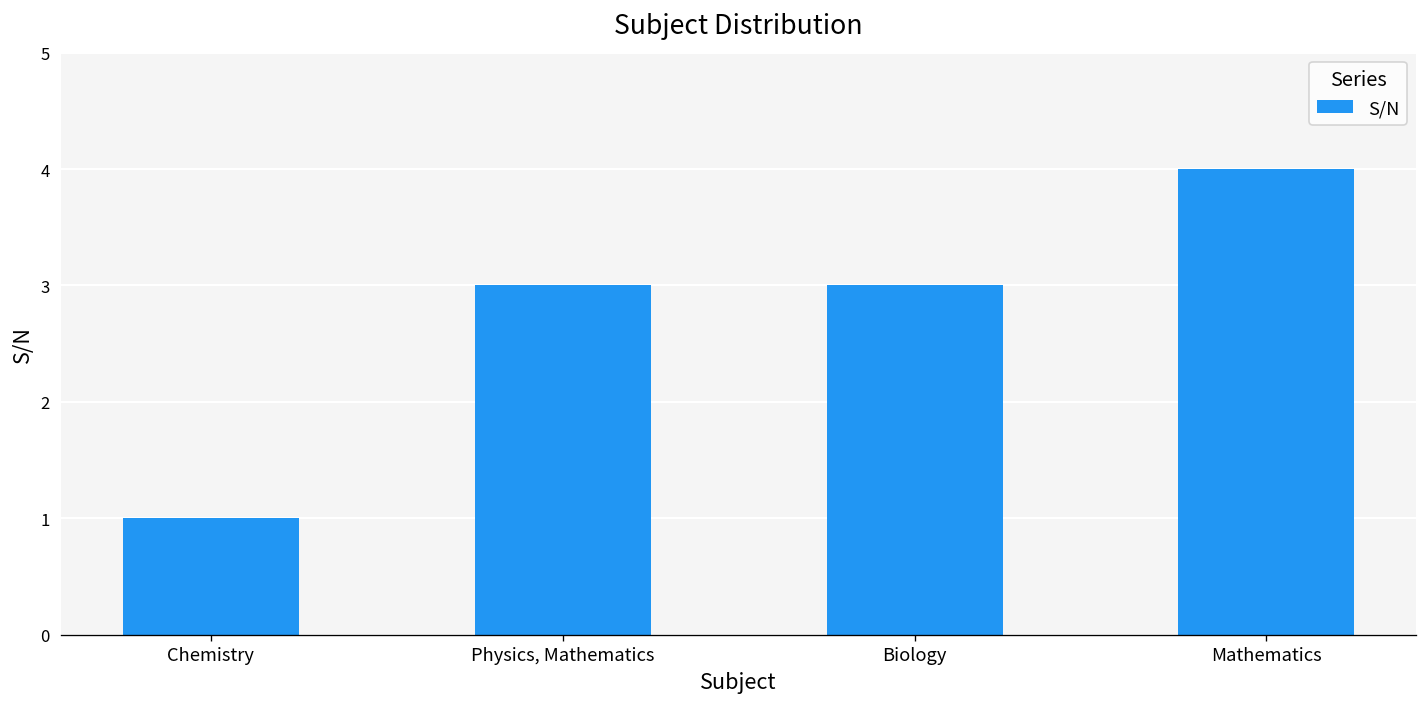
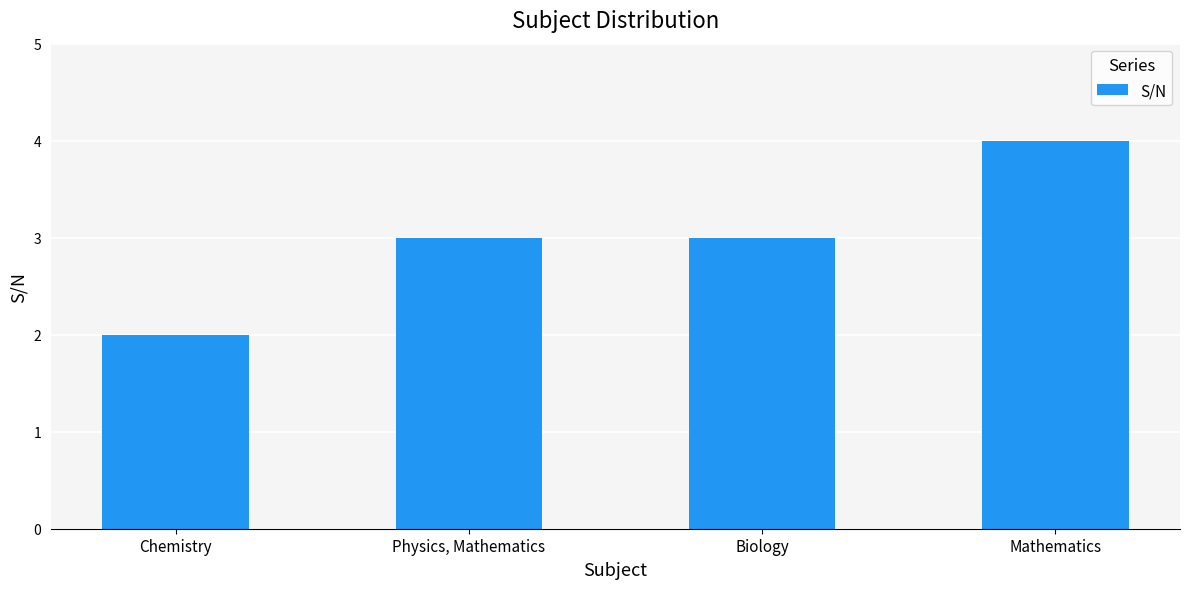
  {
-   "Chemistry": 1,
+   "Chemistry": 2,
    "Physics, Mathematics": 3,
    "Biology": 3,
    "Mathematics": 4
  }
